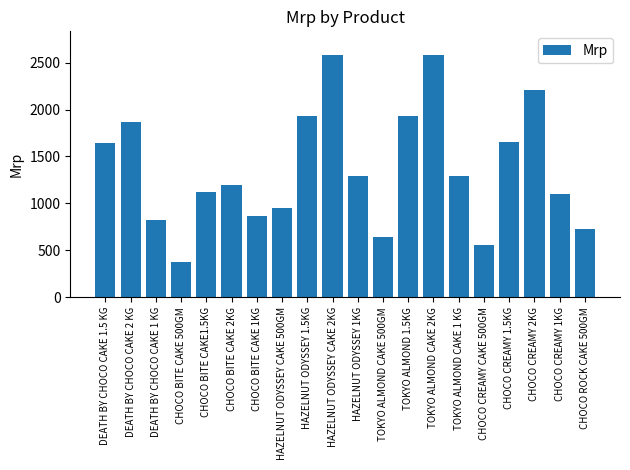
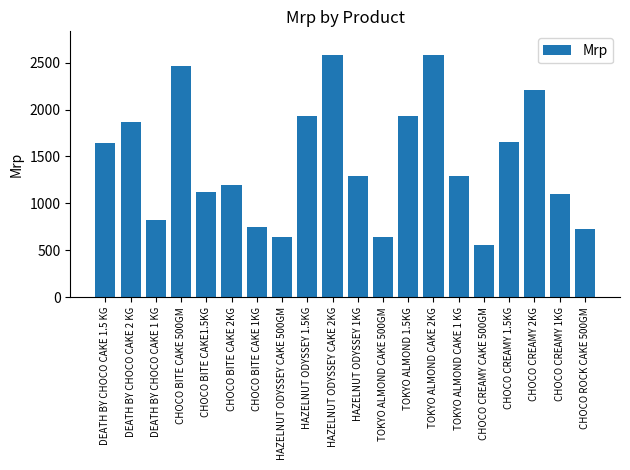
  {
    "DEATH BY CHOCO CAKE 1.5 KG": 1600,
    "DEATH BY CHOCO CAKE 2 KG": 1900,
    "DEATH BY CHOCO CAKE 1 KG": 800,
-   "CHOCO BITE CAKE 500GM": 400,
+   "CHOCO BITE CAKE 500GM": 2500,
    "CHOCO BITE CAKE1.5KG": 1100,
    "CHOCO BITE CAKE 2KG": 1200,
-   "CHOCO BITE CAKE 1KG": 900,
-   "HAZELNUT ODYSSEY CAKE 500GM": 1000,
+   "CHOCO BITE CAKE 1KG": 700,
+   "HAZELNUT ODYSSEY CAKE 500GM": 600,
    "HAZELNUT ODYSSEY 1.5KG": 1900,
    "HAZELNUT ODYSSEY CAKE 2KG": 2600,
    "HAZELNUT ODYSSEY 1KG": 1300,
    "TOKYO ALMOND CAKE 500GM": 600,
    "TOKYO ALMOND 1.5KG": 1900,
    "TOKYO ALMOND CAKE 2KG": 2600,
    "TOKYO ALMOND CAKE 1 KG": 1300,
    "CHOCO CREAMY CAKE 500GM": 600,
    "CHOCO CREAMY 1.5KG": 1700,
    "CHOCO CREAMY 2KG": 2200,
    "CHOCO CREAMY 1KG": 1100,
    "CHOCO ROCK CAKE 500GM": 700
  }
